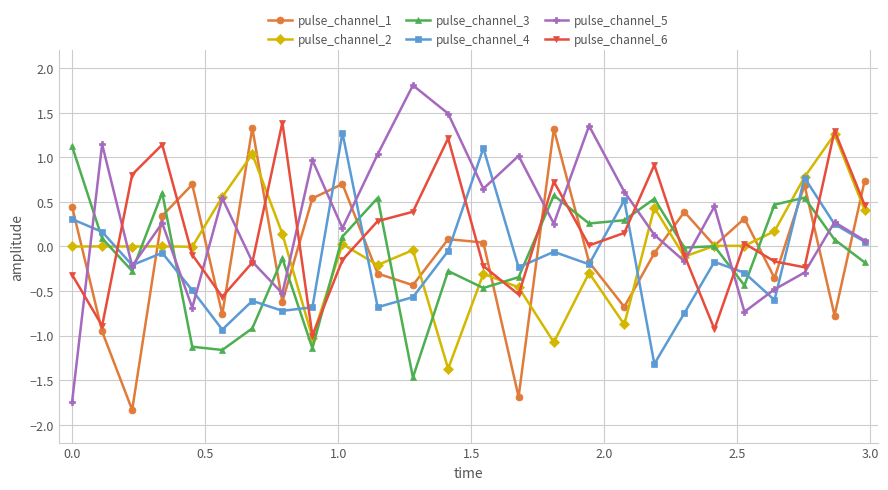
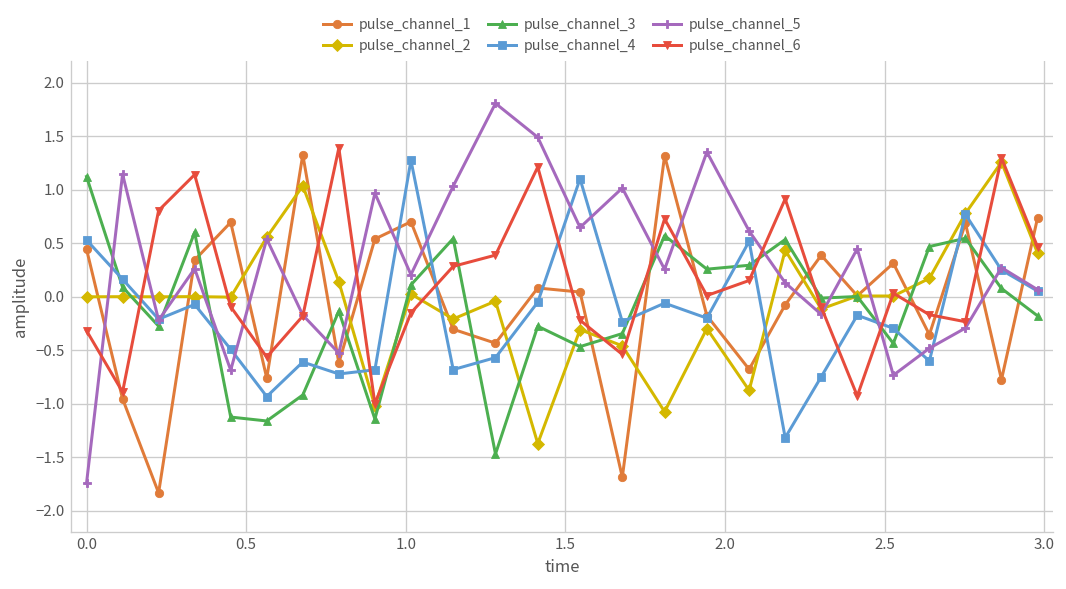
  {
    "pulse_channel_2": {
      "0.0": 0.0
    },
    "pulse_channel_3": {
      "0.0": 1.1
    },
    "pulse_channel_4": {
-     "0.0": 0.3
+     "0.0": 0.5
    },
    "pulse_channel_5": {
      "0.0": -1.7
    }
  }
